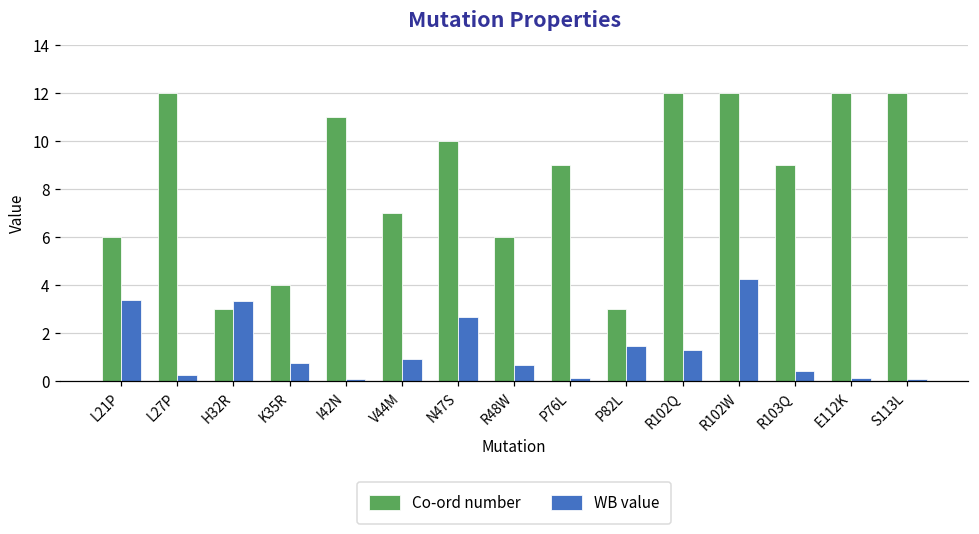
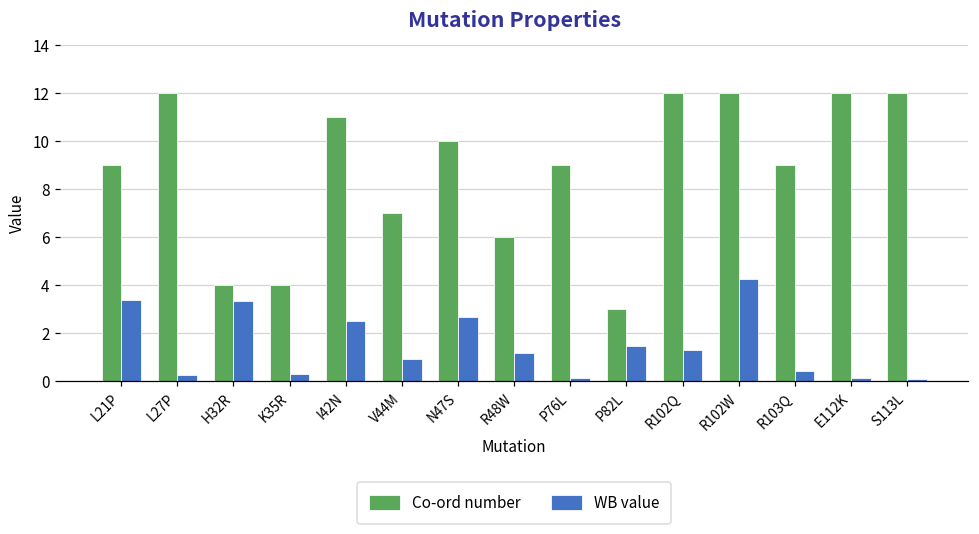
  {
    "Co-ord number": {
-     "L21P": 6,
+     "L21P": 9,
      "L27P": 12,
-     "H32R": 3,
+     "H32R": 4,
      "K35R": 4,
      "I42N": 11,
      "V44M": 7,
      "N47S": 10,
      "R48W": 6,
      "P76L": 9,
      "P82L": 3,
      "R102Q": 12,
      "R102W": 12,
      "R103Q": 9,
      "E112K": 12,
      "S113L": 12
    },
    "WB value": {
      "L21P": 3.4,
      "L27P": 0.2,
      "H32R": 3.3,
-     "K35R": 0.7,
-     "I42N": 0.1,
+     "K35R": 0.3,
+     "I42N": 2.5,
      "V44M": 0.9,
      "N47S": 2.7,
-     "R48W": 0.6,
+     "R48W": 1.1,
      "P82L": 1.5,
      "R102Q": 1.3,
      "R102W": 4.2,
      "R103Q": 0.4,
      "E112K": 0.1
    }
  }
